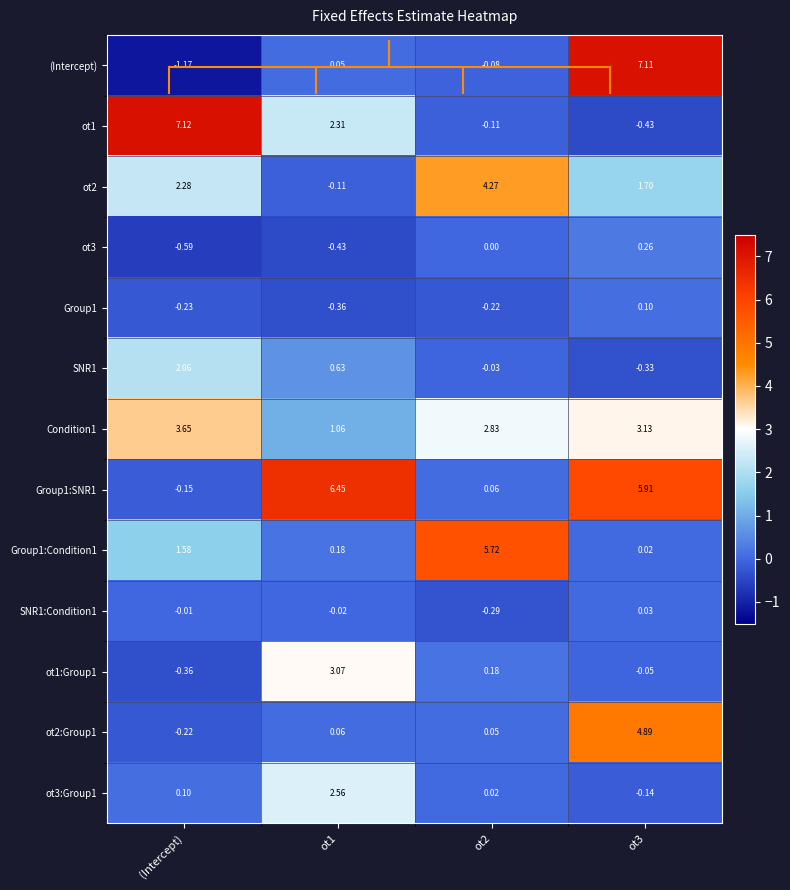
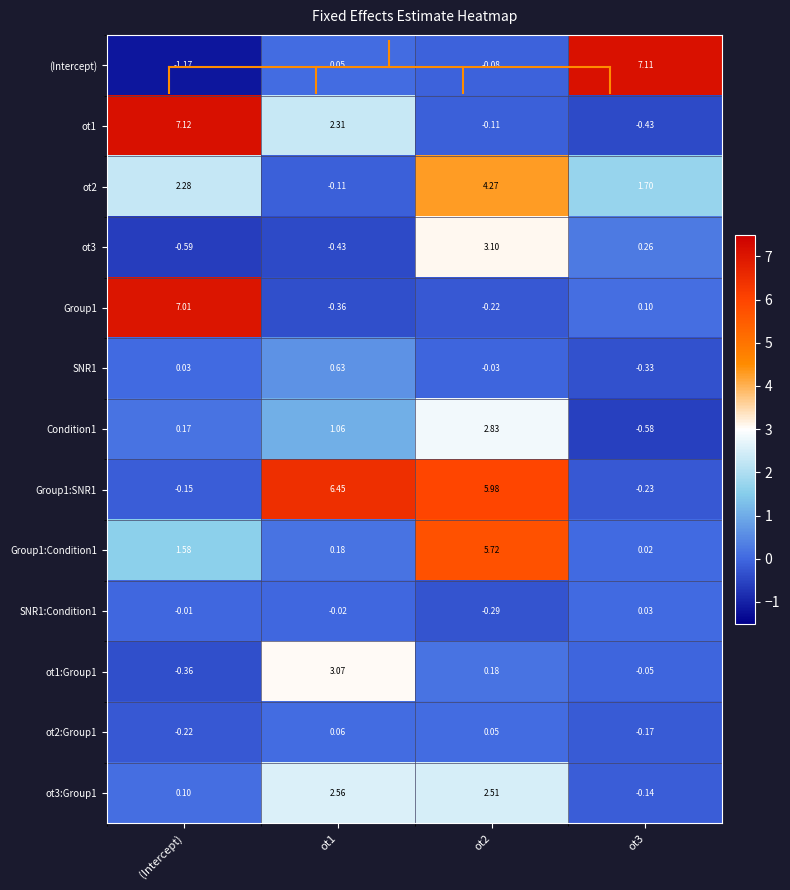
  {
    "Fixed Effects Estimate Heatmap": {
      "(Intercept)": {
        "(Intercept)": -1.17,
        "ot1": 0.05,
        "ot2": -0.08,
        "ot3": 7.11
      },
      "ot1": {
        "(Intercept)": 7.12,
        "ot1": 2.31,
        "ot2": -0.11,
        "ot3": -0.43
      },
      "ot2": {
        "(Intercept)": 2.28,
        "ot1": -0.11,
        "ot2": 4.27,
        "ot3": 1.70
      },
      "ot3": {
        "(Intercept)": -0.59,
        "ot1": -0.43,
-       "ot2": 0.00,
+       "ot2": 3.10,
        "ot3": 0.26
      },
      "Group1": {
-       "(Intercept)": -0.23,
+       "(Intercept)": 7.01,
        "ot1": -0.36,
        "ot2": -0.22,
        "ot3": 0.10
      },
      "SNR1": {
-       "(Intercept)": 2.06,
+       "(Intercept)": 0.03,
        "ot1": 0.63,
        "ot2": -0.03,
        "ot3": -0.33
      },
      "Condition1": {
-       "(Intercept)": 3.65,
+       "(Intercept)": 0.17,
        "ot1": 1.06,
        "ot2": 2.83,
-       "ot3": 3.13
+       "ot3": -0.58
      },
      "Group1:SNR1": {
        "(Intercept)": -0.15,
        "ot1": 6.45,
-       "ot2": 0.06,
-       "ot3": 5.91
+       "ot2": 5.98,
+       "ot3": -0.23
      },
      "Group1:Condition1": {
        "(Intercept)": 1.58,
        "ot1": 0.18,
        "ot2": 5.72,
        "ot3": 0.02
      },
      "SNR1:Condition1": {
        "(Intercept)": -0.01,
        "ot1": -0.02,
        "ot2": -0.29,
        "ot3": 0.03
      },
      "ot1:Group1": {
        "(Intercept)": -0.36,
        "ot1": 3.07,
        "ot2": 0.18,
        "ot3": -0.05
      },
      "ot2:Group1": {
        "(Intercept)": -0.22,
        "ot1": 0.06,
        "ot2": 0.05,
-       "ot3": 4.89
+       "ot3": -0.17
      },
      "ot3:Group1": {
        "(Intercept)": 0.10,
        "ot1": 2.56,
-       "ot2": 0.02,
+       "ot2": 2.51,
        "ot3": -0.14
      }
    }
  }
